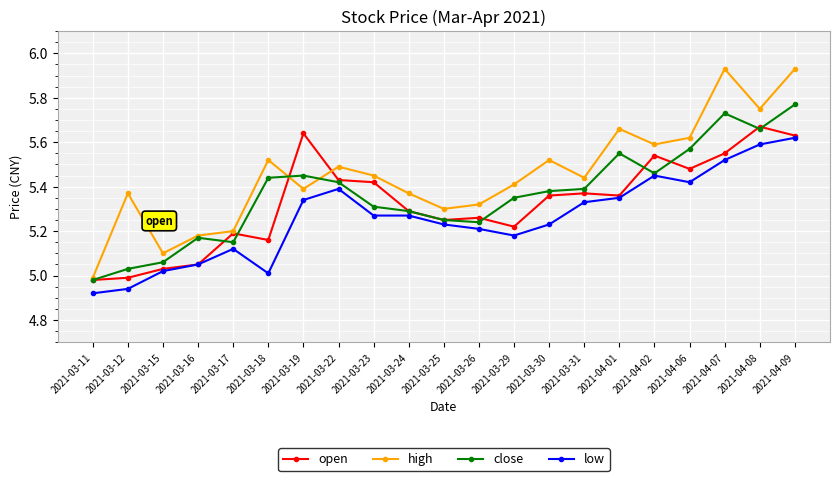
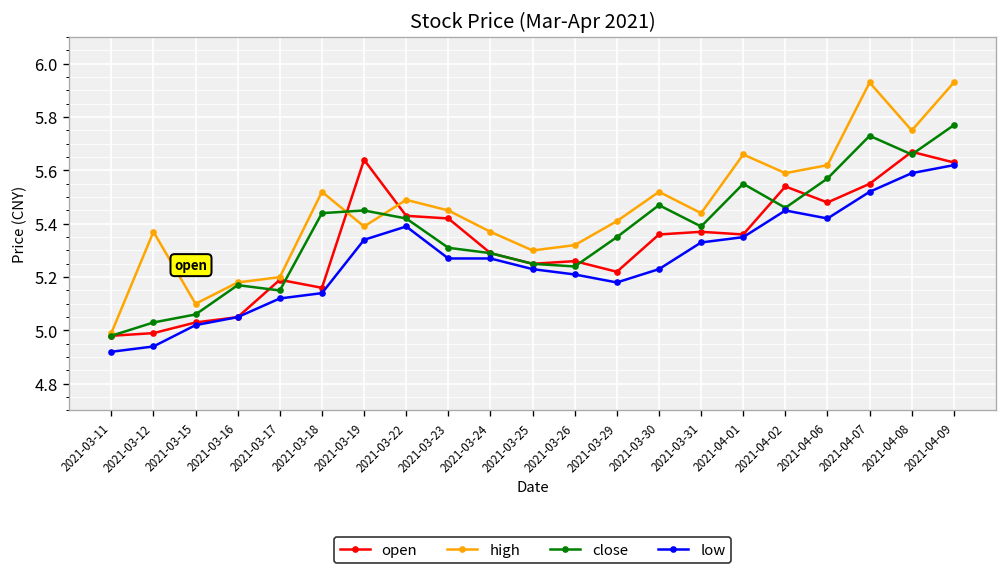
  {
    "open": {
      "2021-03-12": 4.99,
      "2021-03-18": 5.16,
      "2021-03-19": 5.64,
      "2021-03-23": 5.42,
      "2021-03-26": 5.26,
      "2021-03-29": 5.22,
      "2021-03-30": 5.36,
      "2021-03-31": 5.37,
      "2021-04-02": 5.54,
      "2021-04-06": 5.48,
      "2021-04-07": 5.55
    },
    "high": {
      "2021-03-12": 5.37,
      "2021-03-15": 5.10,
      "2021-03-18": 5.52,
      "2021-03-19": 5.39,
      "2021-03-22": 5.49,
      "2021-03-23": 5.45,
      "2021-03-24": 5.37,
      "2021-03-25": 5.30,
      "2021-03-26": 5.32,
      "2021-03-29": 5.41,
      "2021-03-30": 5.52,
      "2021-03-31": 5.44,
      "2021-04-01": 5.66,
      "2021-04-02": 5.59,
      "2021-04-06": 5.62,
      "2021-04-07": 5.93,
      "2021-04-08": 5.75,
      "2021-04-09": 5.93
    },
    "close": {
      "2021-03-12": 5.03,
      "2021-03-15": 5.06,
      "2021-03-17": 5.15,
      "2021-03-18": 5.44,
      "2021-03-19": 5.45,
      "2021-03-23": 5.31,
      "2021-03-26": 5.24,
      "2021-03-29": 5.35,
-     "2021-03-30": 5.38,
+     "2021-03-30": 5.47,
      "2021-03-31": 5.39,
      "2021-04-01": 5.55,
      "2021-04-06": 5.57,
      "2021-04-07": 5.73,
      "2021-04-09": 5.77
    },
    "low": {
      "2021-03-11": 4.92,
      "2021-03-12": 4.94,
      "2021-03-17": 5.12,
-     "2021-03-18": 5.01,
+     "2021-03-18": 5.14,
      "2021-03-19": 5.34,
      "2021-03-22": 5.39,
      "2021-03-23": 5.27,
      "2021-03-24": 5.27,
      "2021-03-25": 5.23,
      "2021-03-26": 5.21,
      "2021-03-29": 5.18,
      "2021-03-30": 5.23,
      "2021-03-31": 5.33,
      "2021-04-06": 5.42,
      "2021-04-07": 5.52,
      "2021-04-08": 5.59
    }
  }
